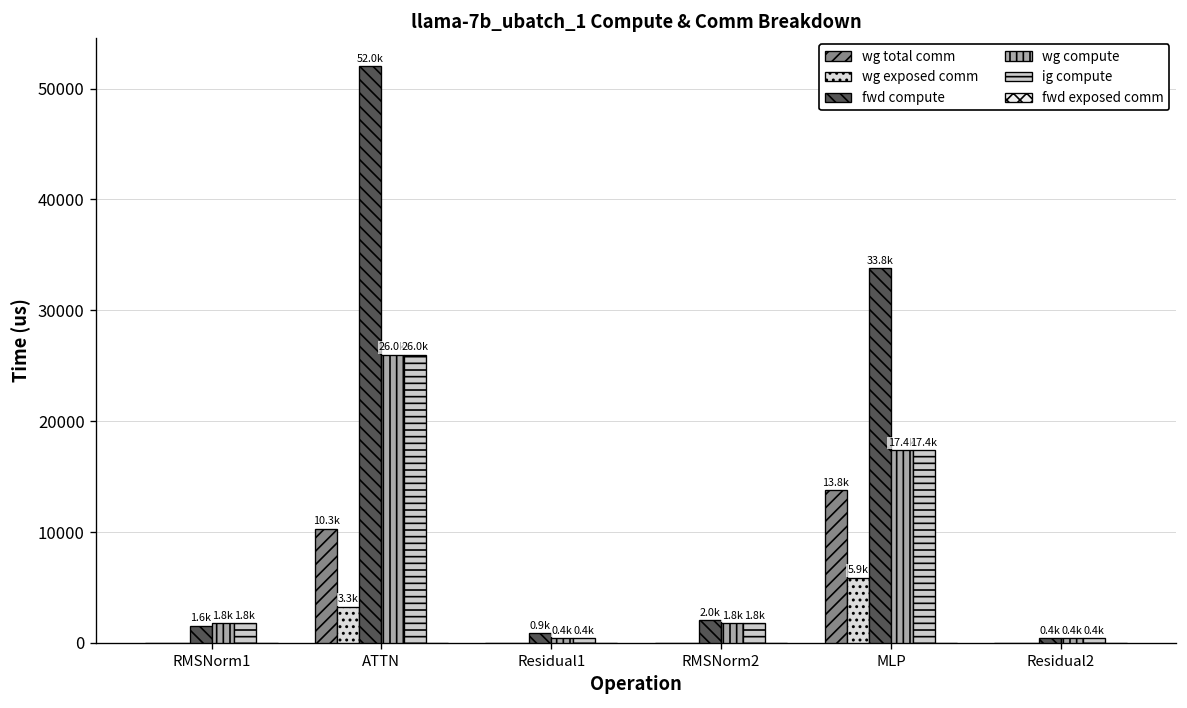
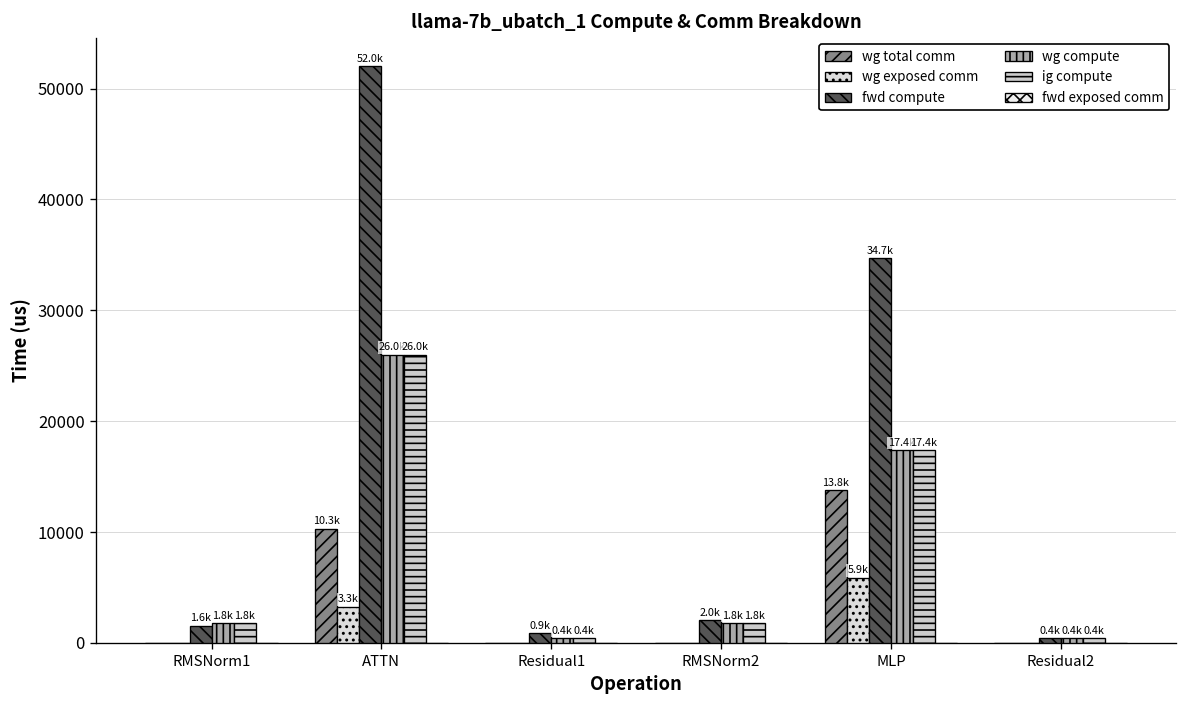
  {
    "fwd compute": {
-     "MLP": "33.8k"
+     "MLP": "34.7k"
    }
  }
